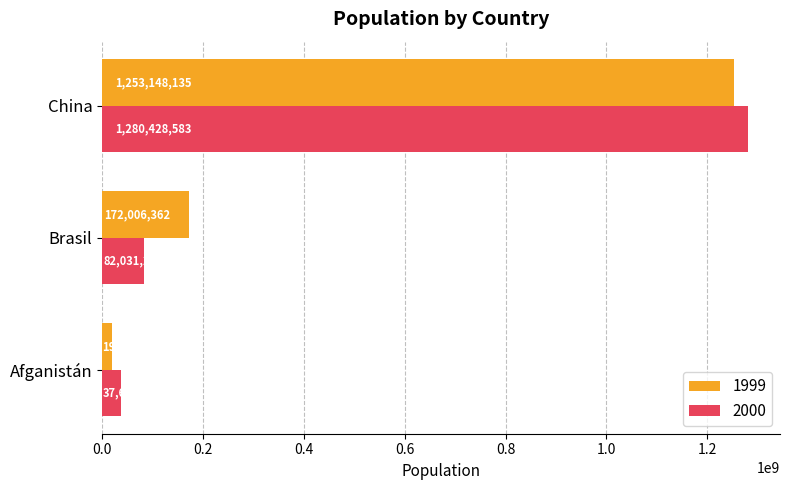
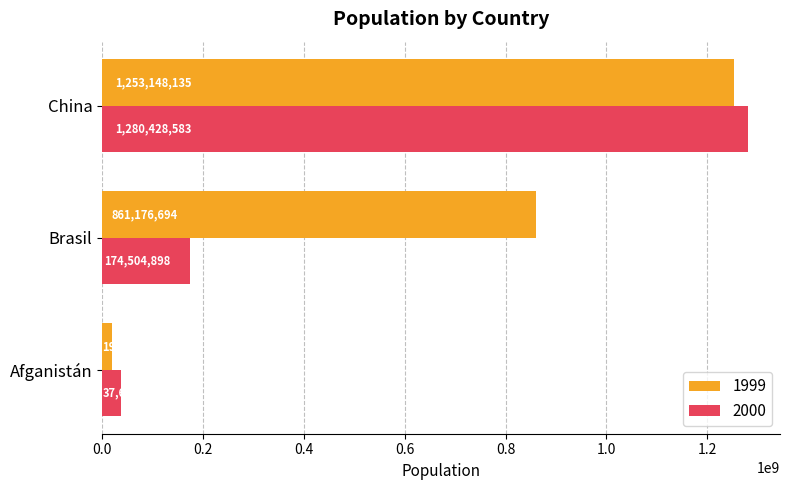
  {
    "1999": {
      "China": "1,253,148,135",
-     "Brasil": "172,006,362"
+     "Brasil": "861,176,694"
    },
    "2000": {
      "China": "1,280,428,583",
-     "Brasil": "82,031,261"
+     "Brasil": "174,504,898"
    }
  }
